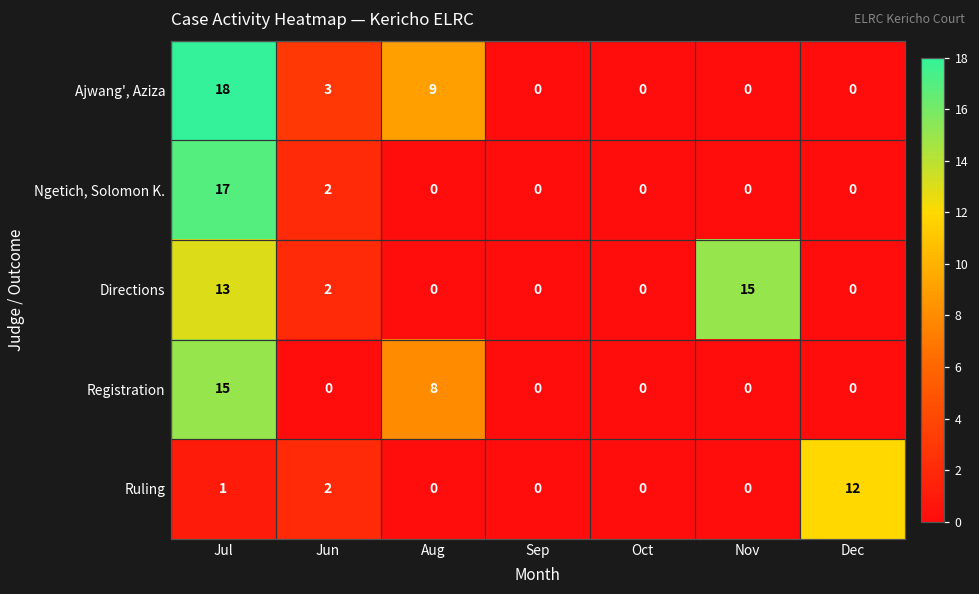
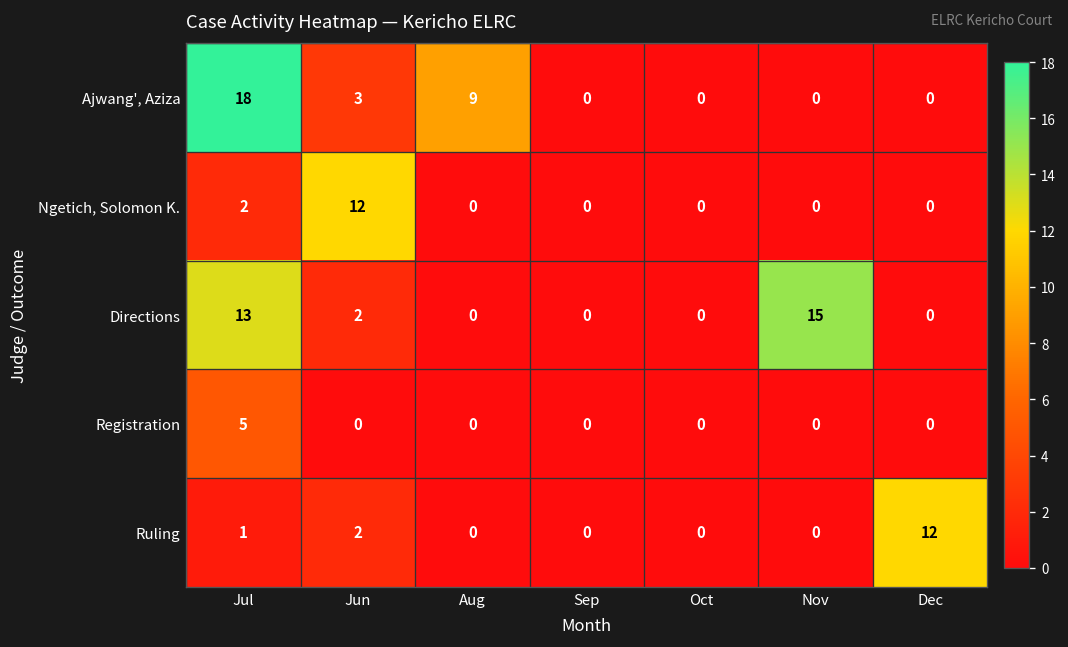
  {
    "Ajwang', Aziza": {
      "Jul": 18,
      "Jun": 3,
      "Aug": 9,
      "Sep": 0,
      "Oct": 0,
      "Nov": 0,
      "Dec": 0
    },
    "Ngetich, Solomon K.": {
-     "Jul": 17,
-     "Jun": 2,
+     "Jul": 2,
+     "Jun": 12,
      "Aug": 0,
      "Sep": 0,
      "Oct": 0,
      "Nov": 0,
      "Dec": 0
    },
    "Directions": {
      "Jul": 13,
      "Jun": 2,
      "Aug": 0,
      "Sep": 0,
      "Oct": 0,
      "Nov": 15,
      "Dec": 0
    },
    "Registration": {
-     "Jul": 15,
+     "Jul": 5,
      "Jun": 0,
-     "Aug": 8,
+     "Aug": 0,
      "Sep": 0,
      "Oct": 0,
      "Nov": 0,
      "Dec": 0
    },
    "Ruling": {
      "Jul": 1,
      "Jun": 2,
      "Aug": 0,
      "Sep": 0,
      "Oct": 0,
      "Nov": 0,
      "Dec": 12
    }
  }
